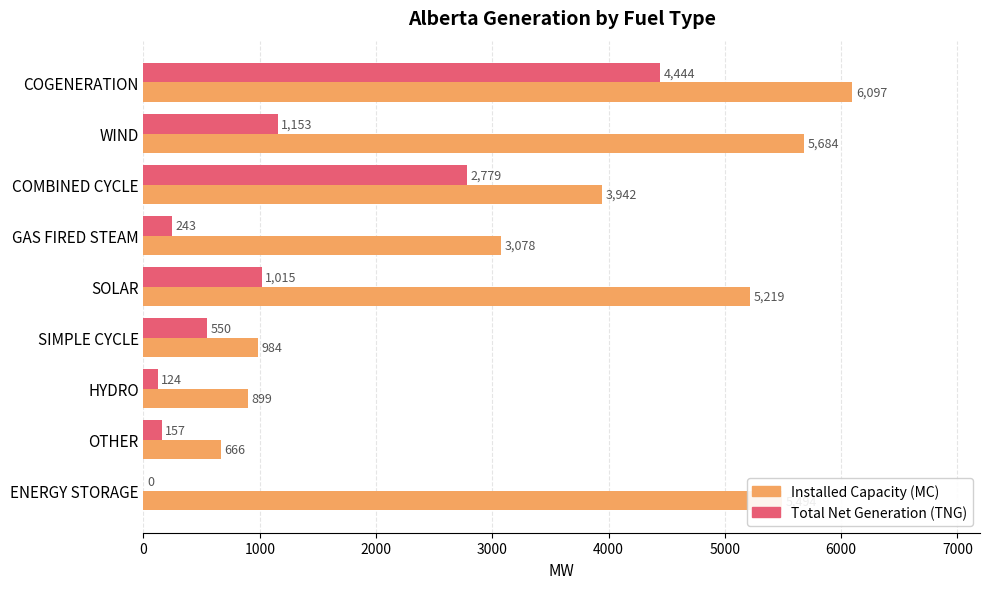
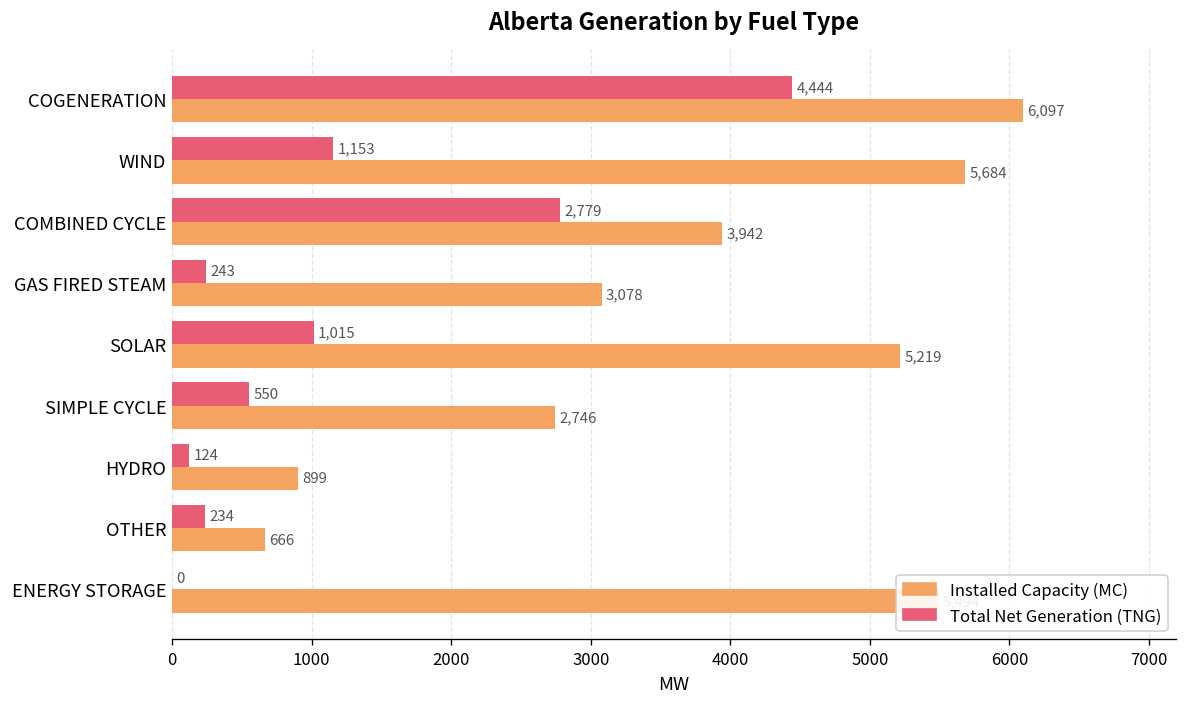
  {
    "Installed Capacity (MC)": {
      "COGENERATION": "6,097",
      "WIND": "5,684",
      "COMBINED CYCLE": "3,942",
      "GAS FIRED STEAM": "3,078",
      "SOLAR": "5,219",
-     "SIMPLE CYCLE": "984",
+     "SIMPLE CYCLE": "2,746",
      "HYDRO": "899",
      "OTHER": "666"
    },
    "Total Net Generation (TNG)": {
      "COGENERATION": "4,444",
      "WIND": "1,153",
      "COMBINED CYCLE": "2,779",
      "GAS FIRED STEAM": "243",
      "SOLAR": "1,015",
      "SIMPLE CYCLE": "550",
      "HYDRO": "124",
-     "OTHER": "157",
+     "OTHER": "234",
      "ENERGY STORAGE": "0"
    }
  }
